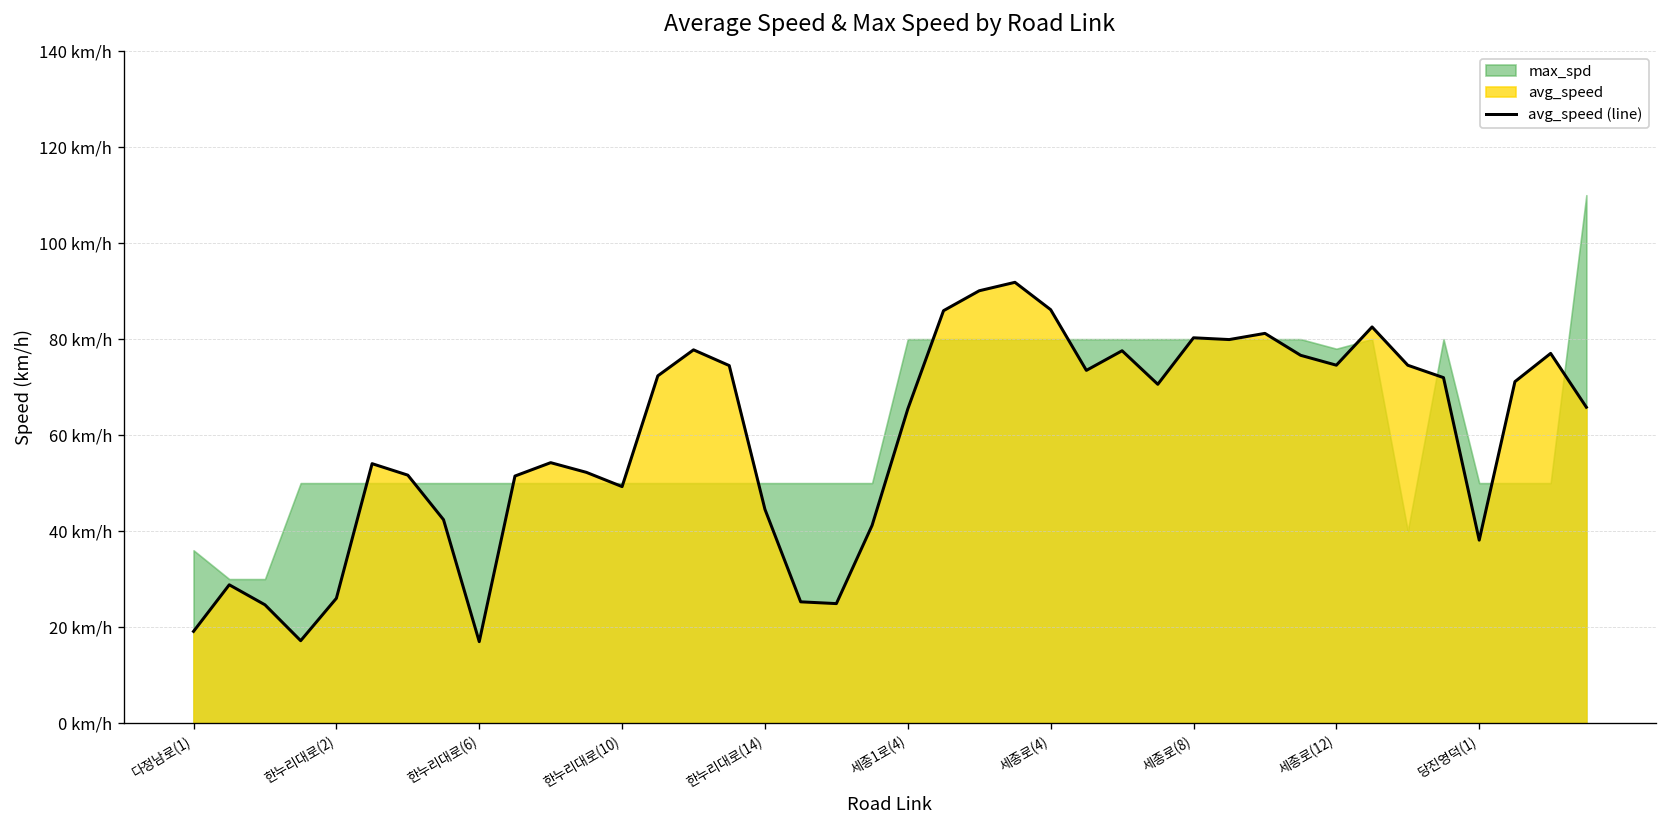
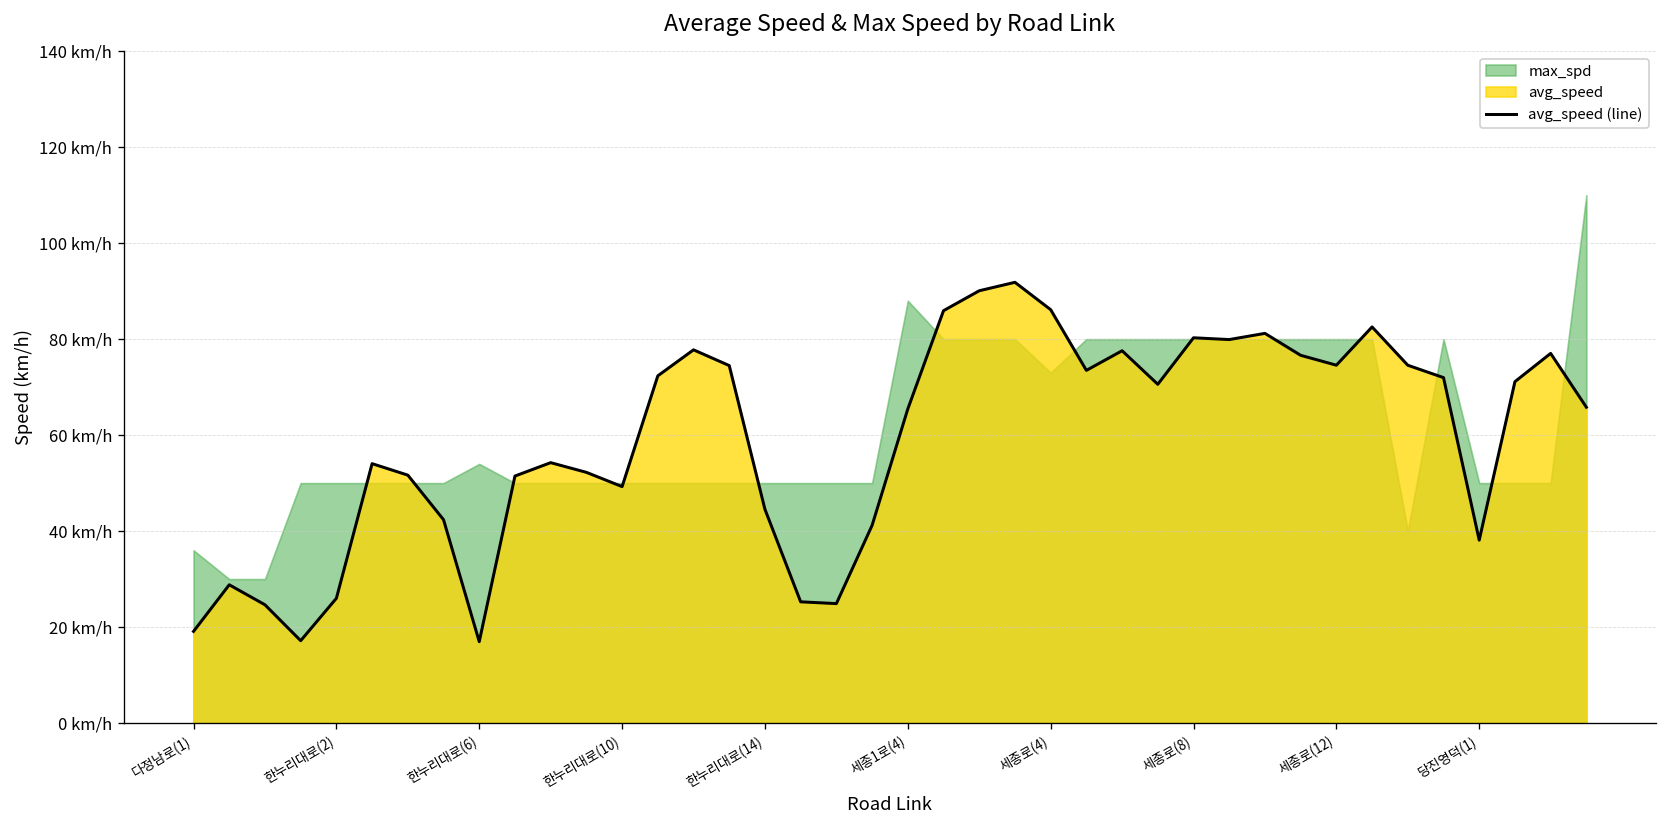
  {
    "max_spd": {
      "다정남로(1)": "36 km/h",
      "한누리대로(2)": "50 km/h",
-     "한누리대로(6)": "50 km/h",
+     "한누리대로(6)": "54 km/h",
      "한누리대로(10)": "50 km/h",
      "한누리대로(14)": "50 km/h",
-     "세종1로(4)": "80 km/h",
-     "세종로(4)": "80 km/h",
-     "세종로(12)": "78 km/h",
+     "세종1로(4)": "88 km/h",
+     "세종로(4)": "73 km/h",
+     "세종로(12)": "80 km/h",
      "당진영덕(1)": "50 km/h"
    },
    "avg_speed": {
      "다정남로(1)": "19 km/h",
      "한누리대로(2)": "26 km/h",
      "한누리대로(6)": "17 km/h",
      "한누리대로(10)": "49 km/h",
      "한누리대로(14)": "45 km/h",
      "세종1로(4)": "65 km/h",
      "세종로(4)": "86 km/h",
      "세종로(12)": "75 km/h",
      "당진영덕(1)": "38 km/h"
    }
  }
